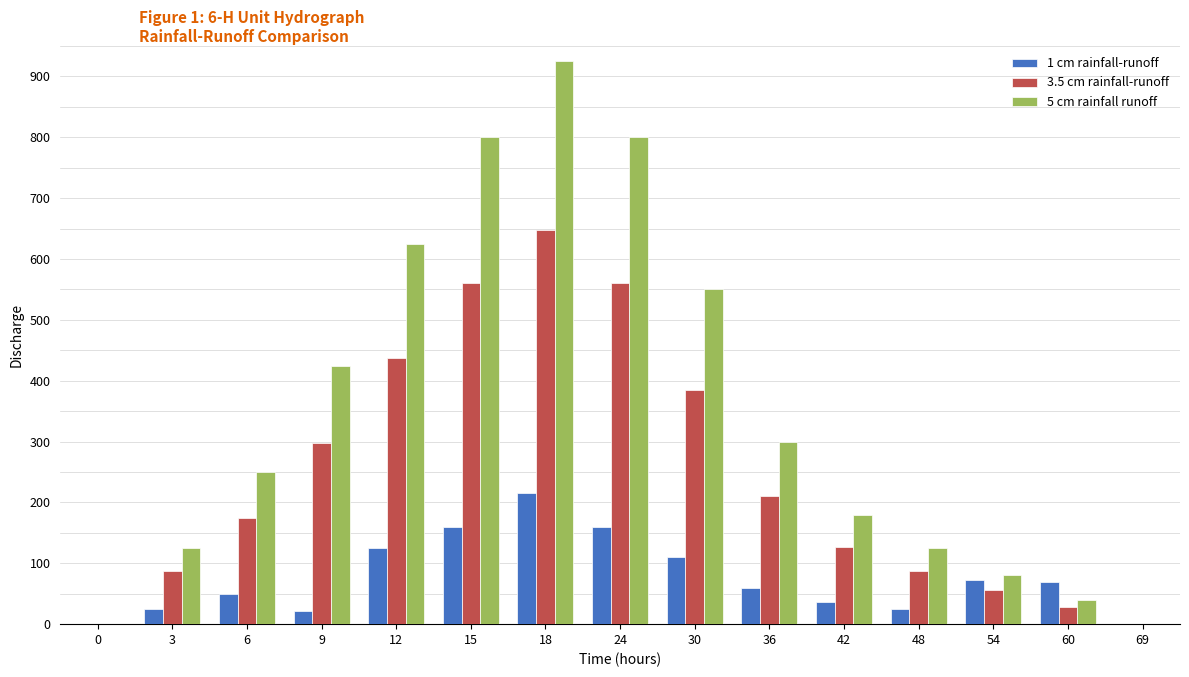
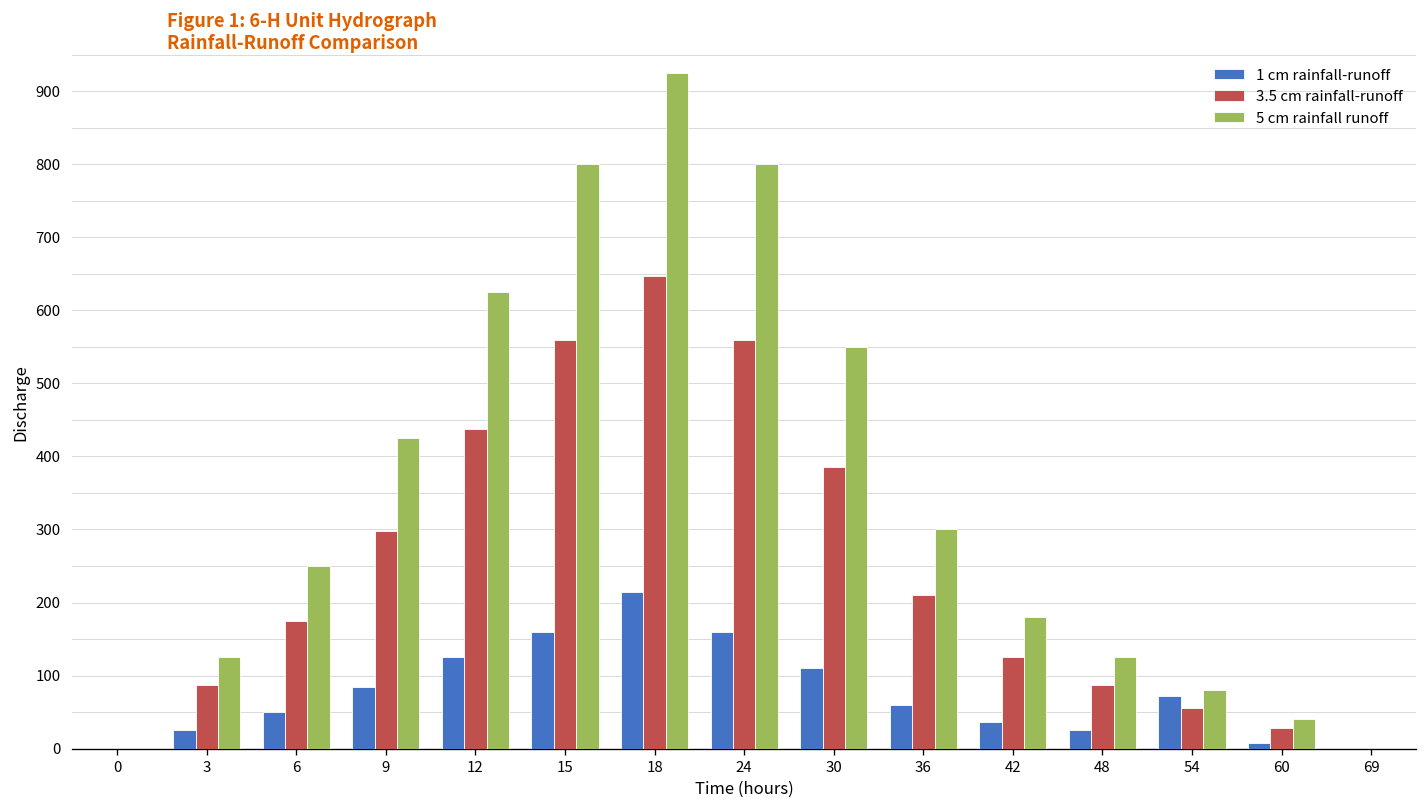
  {
    "1 cm rainfall-runoff": {
      "0": 0,
      "3": 30,
      "6": 50,
-     "9": 20,
+     "9": 90,
      "12": 130,
      "15": 160,
      "18": 220,
      "24": 160,
      "30": 110,
      "36": 60,
      "42": 40,
      "48": 30,
      "54": 70,
-     "60": 70,
+     "60": 10,
      "69": 0
    },
    "3.5 cm rainfall-runoff": {
      "0": 0,
      "3": 90,
      "6": 180,
      "9": 300,
      "12": 440,
      "15": 560,
      "18": 650,
      "24": 560,
      "30": 390,
      "36": 210,
      "42": 130,
      "48": 90,
      "54": 60,
      "60": 30,
      "69": 0
    },
    "5 cm rainfall runoff": {
      "0": 0,
      "3": 130,
      "6": 250,
      "9": 430,
      "12": 630,
      "15": 800,
      "18": 930,
      "24": 800,
      "30": 550,
      "36": 300,
      "42": 180,
      "48": 130,
      "54": 80,
      "60": 40,
      "69": 0
    }
  }
